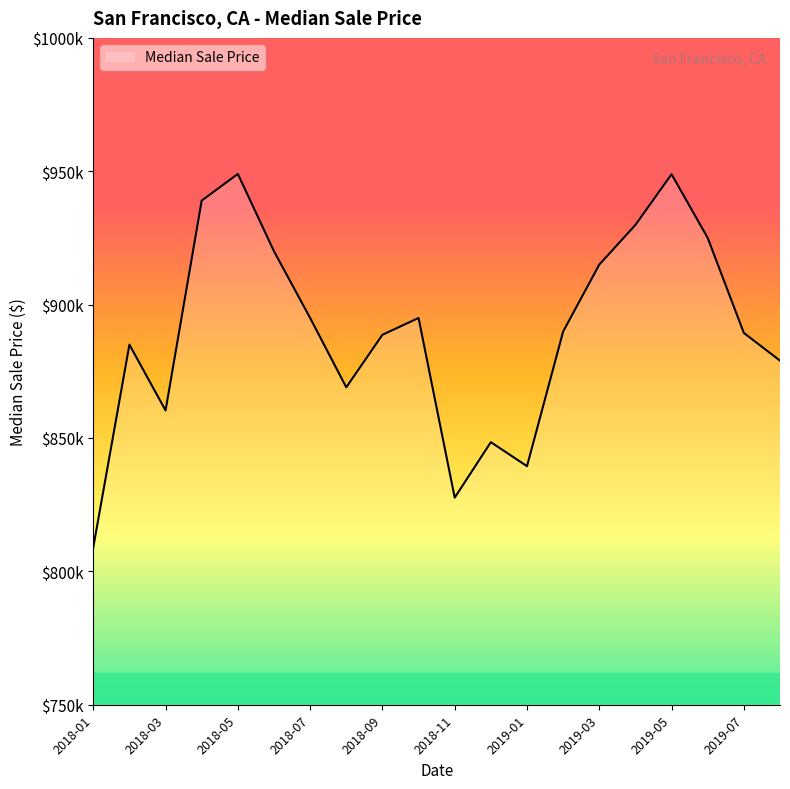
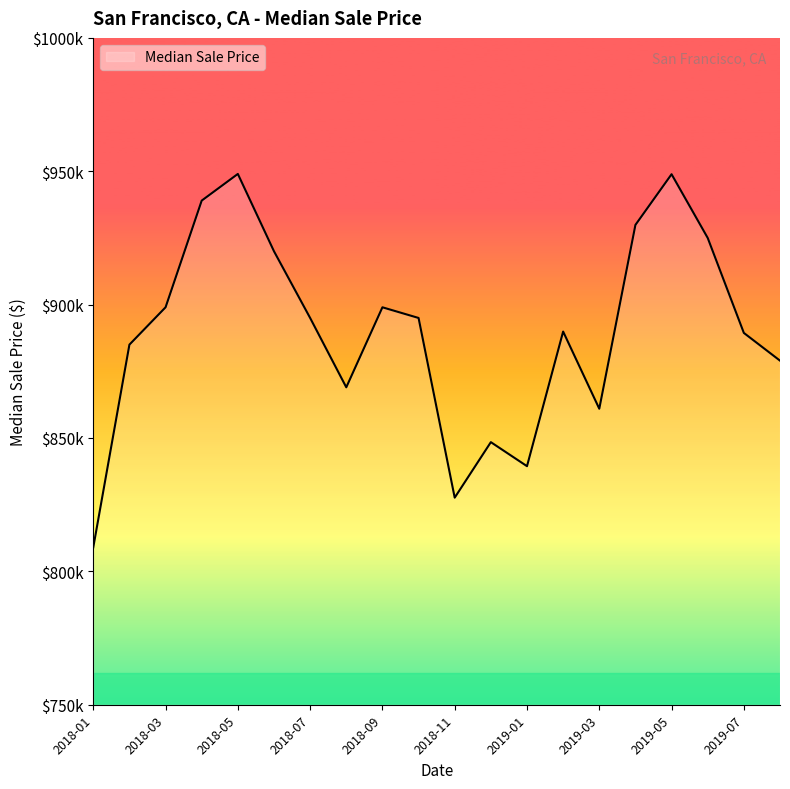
  {
    "2018-01": "$809000",
-   "2018-03": "$860000",
+   "2018-03": "$899000",
    "2018-05": "$949000",
    "2018-07": "$895000",
-   "2018-09": "$889000",
+   "2018-09": "$899000",
    "2018-11": "$828000",
    "2019-01": "$839000",
-   "2019-03": "$915000",
+   "2019-03": "$861000",
    "2019-05": "$949000",
    "2019-07": "$889000"
  }
